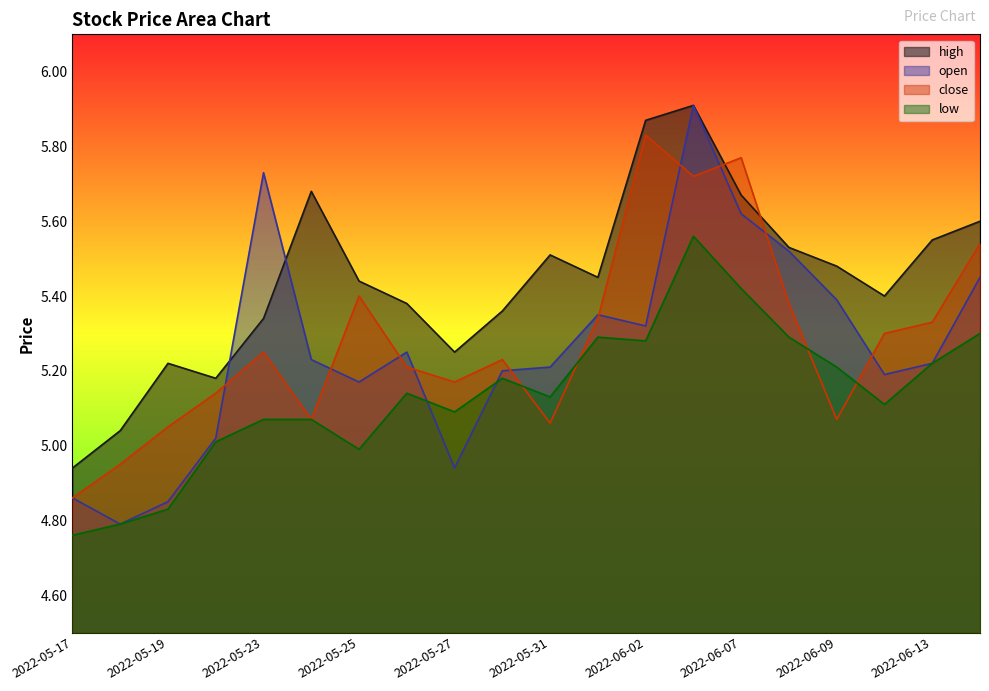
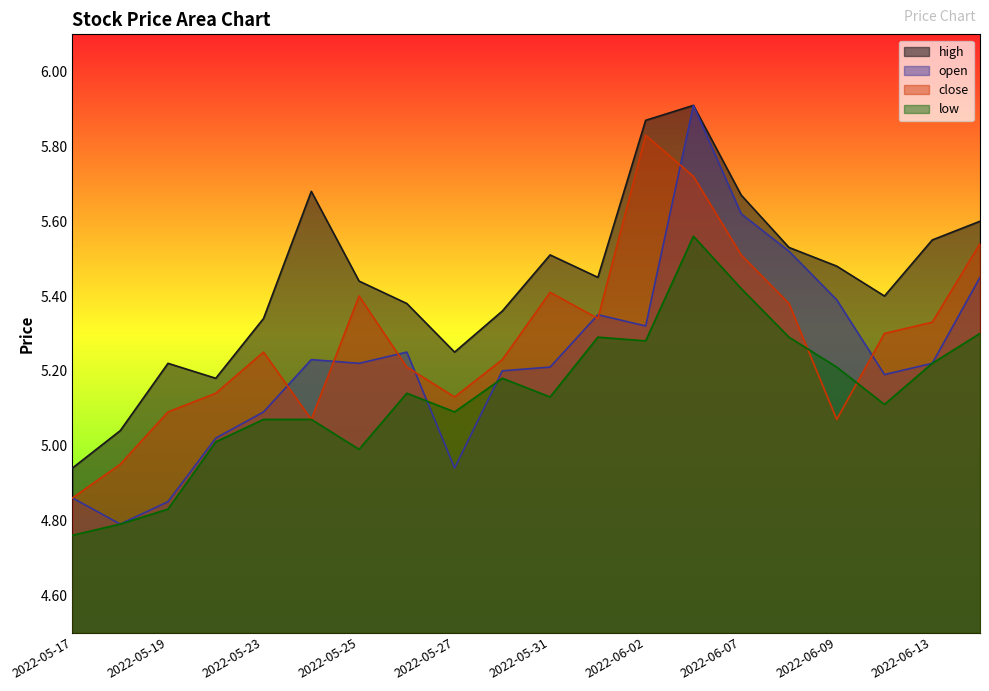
  {
    "open": {
      "2022-05-19": 4.85,
-     "2022-05-23": 5.73,
-     "2022-05-25": 5.17,
+     "2022-05-23": 5.09,
+     "2022-05-25": 5.22,
      "2022-05-27": 4.94,
      "2022-05-31": 5.21,
      "2022-06-02": 5.32,
      "2022-06-07": 5.62,
      "2022-06-09": 5.39
    },
    "close": {
-     "2022-05-19": 5.05,
+     "2022-05-19": 5.09,
      "2022-05-23": 5.25,
      "2022-05-25": 5.40,
-     "2022-05-27": 5.17,
-     "2022-05-31": 5.06,
+     "2022-05-27": 5.13,
+     "2022-05-31": 5.41,
      "2022-06-02": 5.83,
-     "2022-06-07": 5.77,
+     "2022-06-07": 5.51,
      "2022-06-09": 5.07,
      "2022-06-13": 5.33
    }
  }
